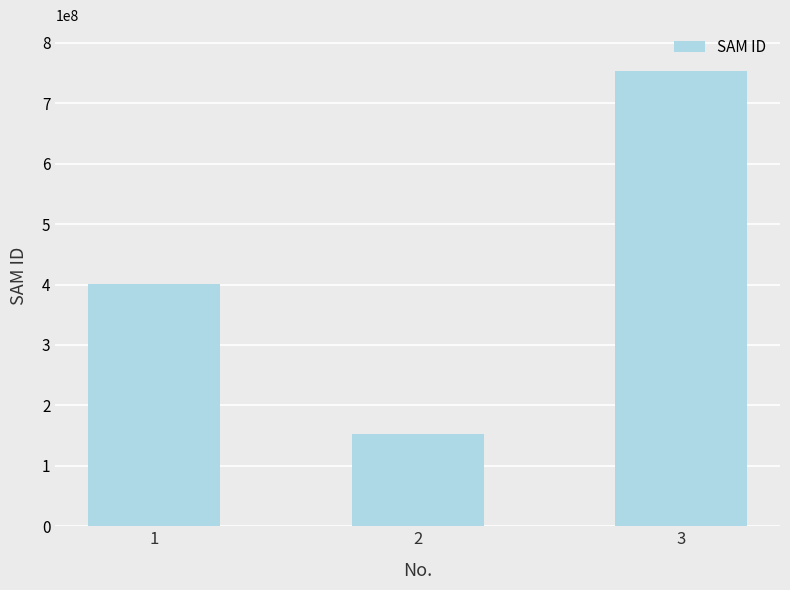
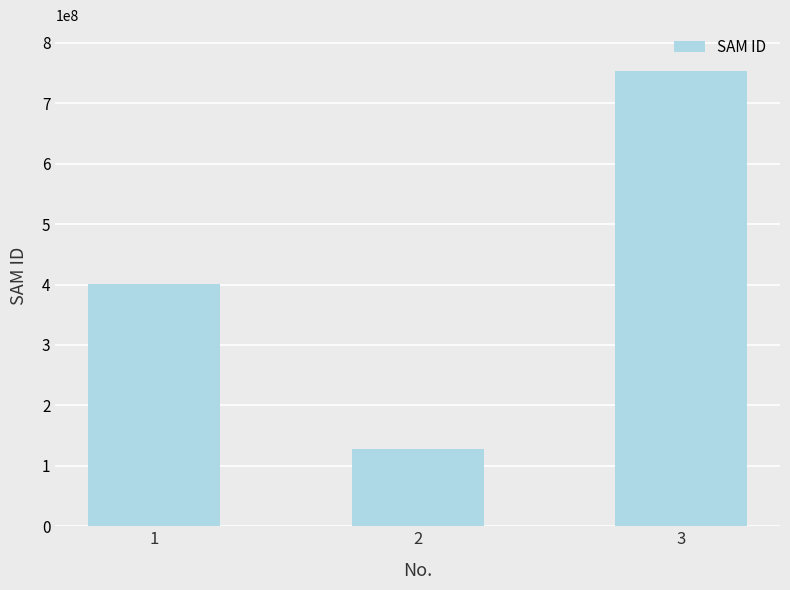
  {
    "1": 400000000,
-   "2": 150000000,
+   "2": 130000000,
    "3": 750000000
  }
